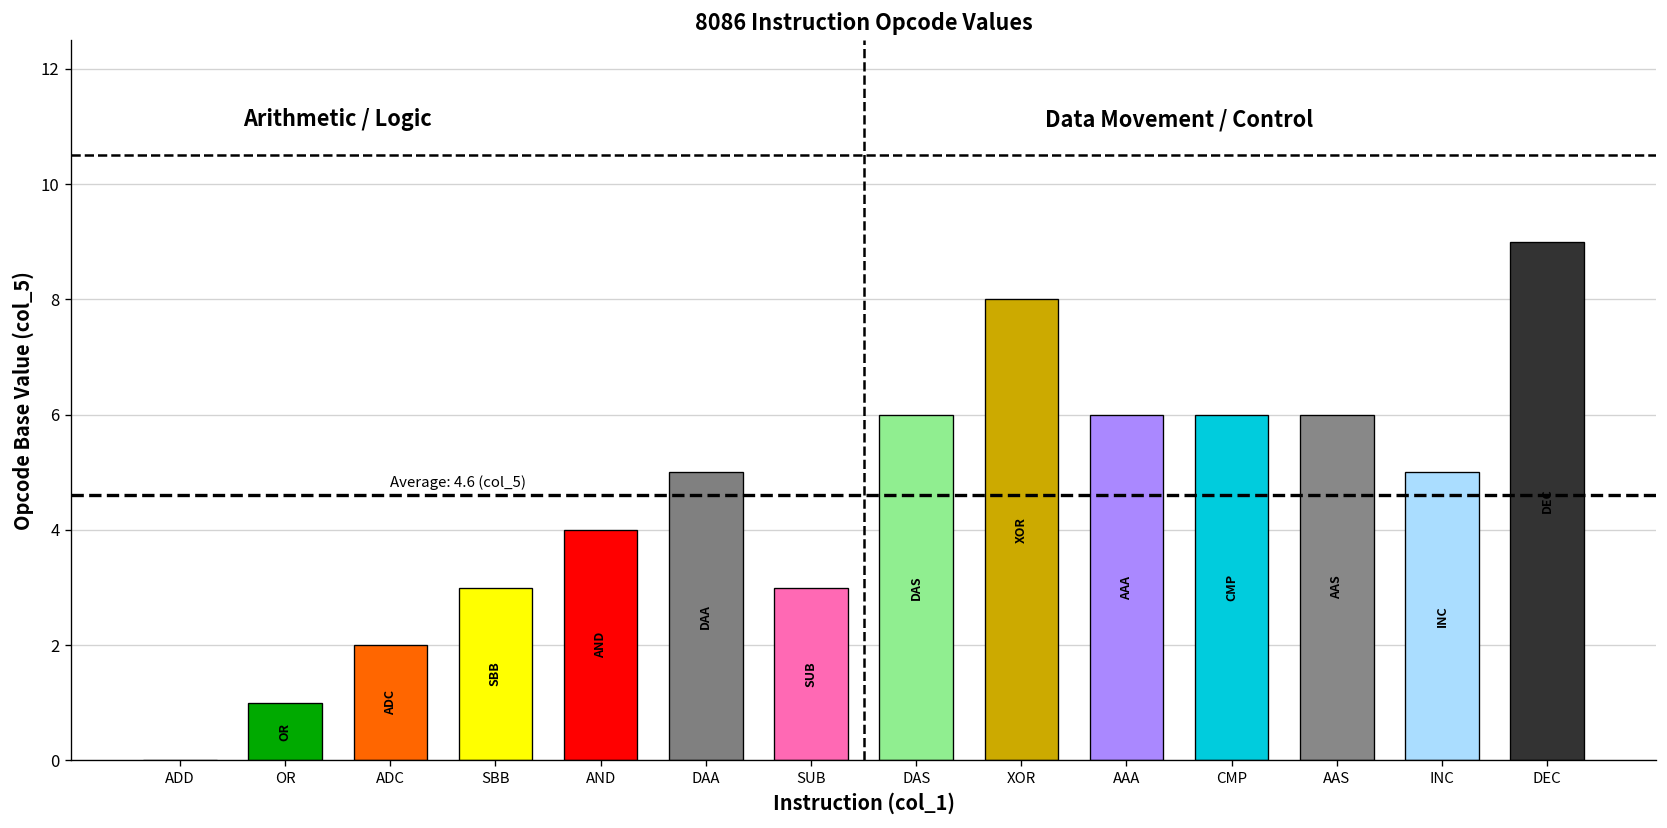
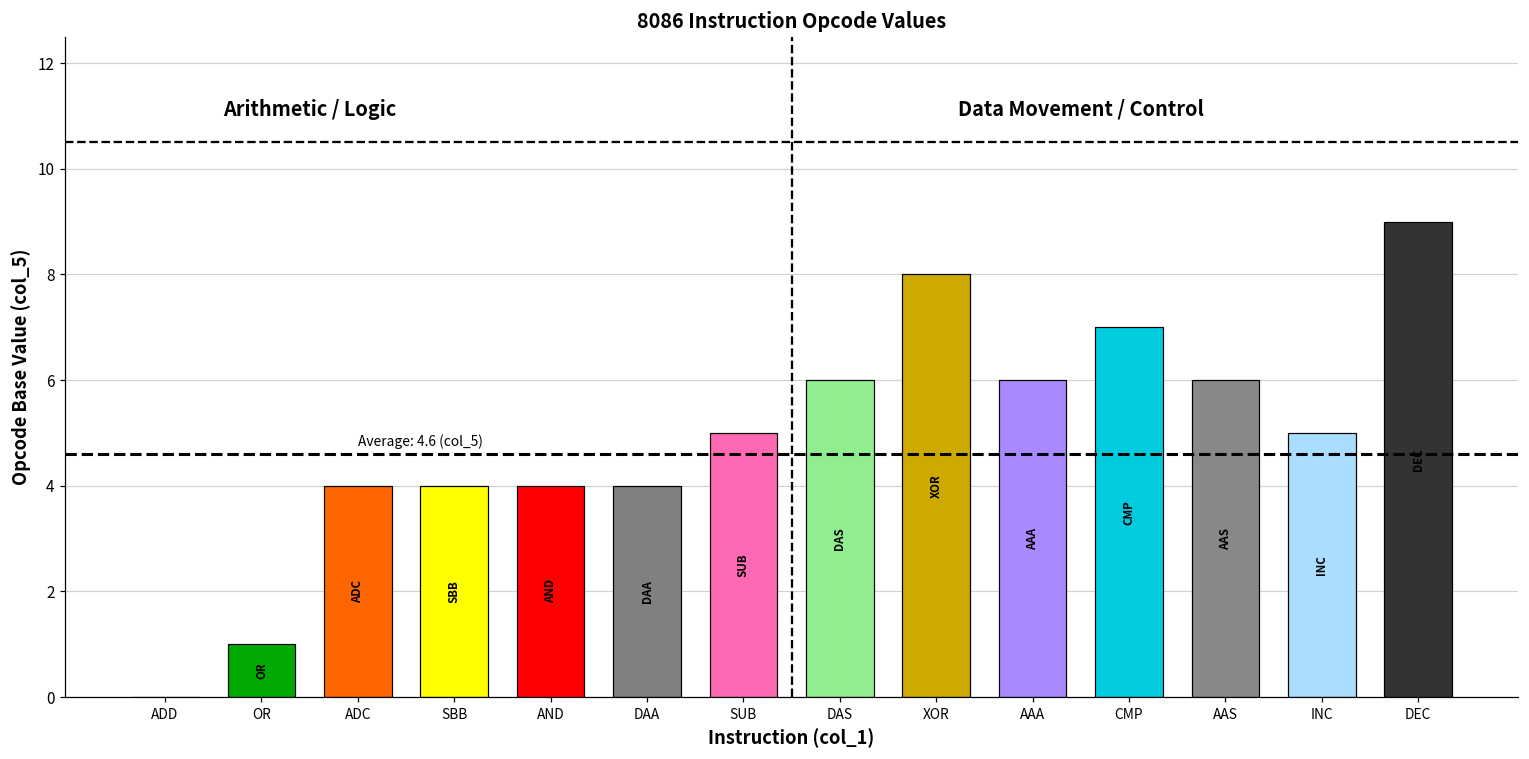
  {
    "ADD": 0,
    "OR": 1,
-   "ADC": 2,
-   "SBB": 3,
+   "ADC": 4,
+   "SBB": 4,
    "AND": 4,
-   "DAA": 5,
-   "SUB": 3,
+   "DAA": 4,
+   "SUB": 5,
    "DAS": 6,
    "XOR": 8,
    "AAA": 6,
-   "CMP": 6,
+   "CMP": 7,
    "AAS": 6,
    "INC": 5,
    "DEC": 9
  }
